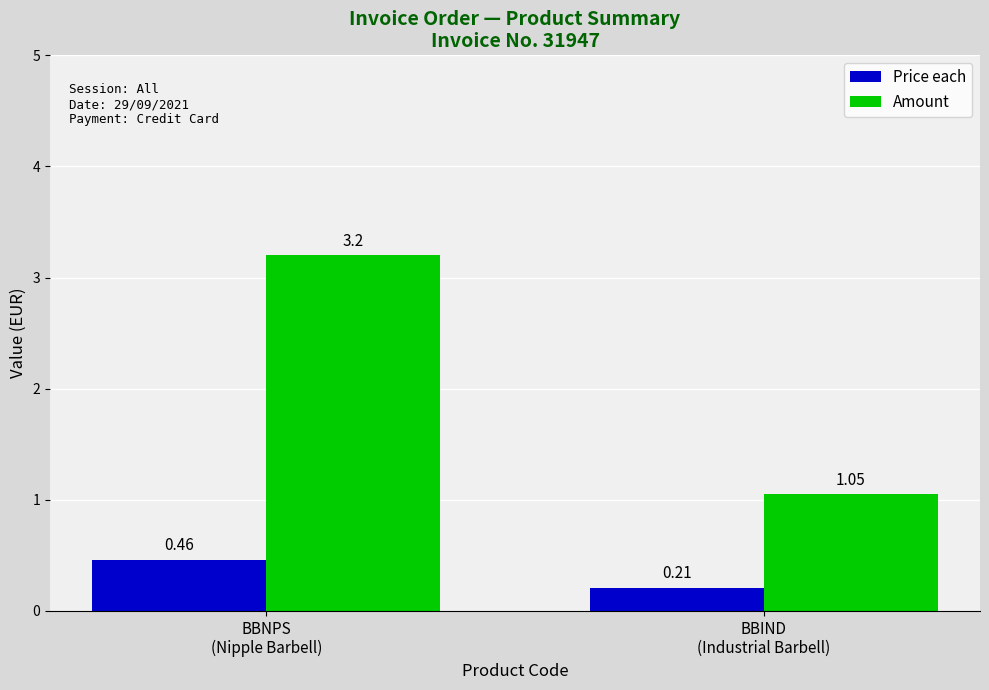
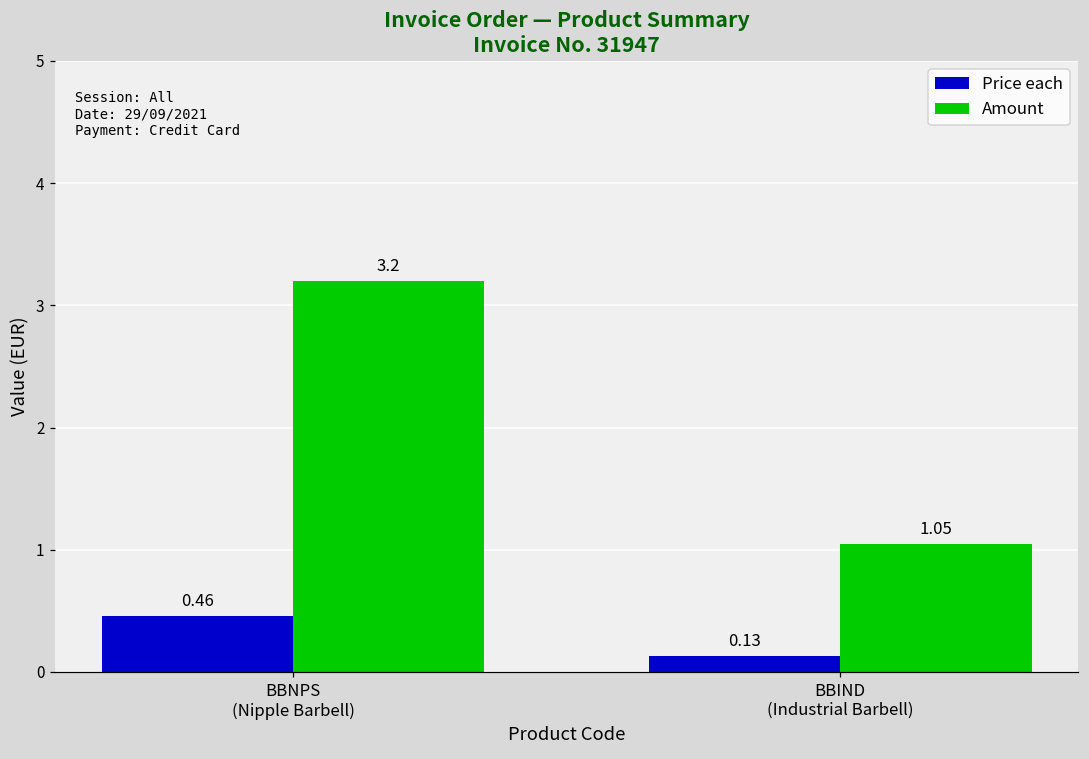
  {
    "Price each": {
      "BBNPS (Nipple Barbell)": 0.46,
-     "BBIND (Industrial Barbell)": 0.21
+     "BBIND (Industrial Barbell)": 0.13
    },
    "Amount": {
      "BBNPS (Nipple Barbell)": 3.2,
      "BBIND (Industrial Barbell)": 1.05
    }
  }
